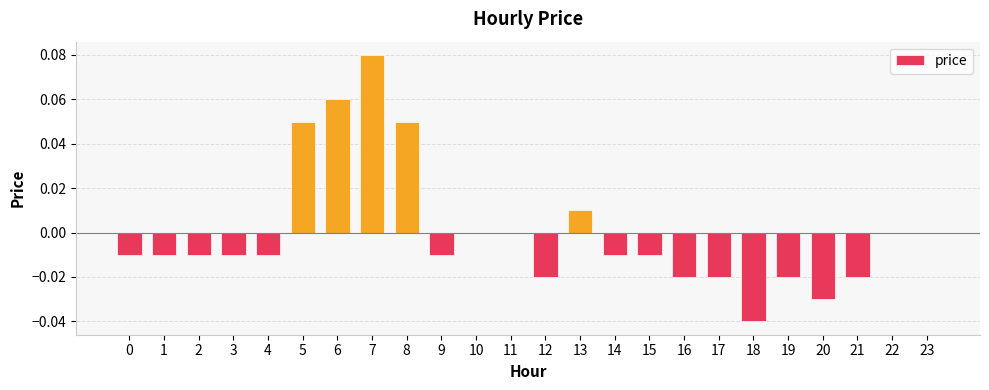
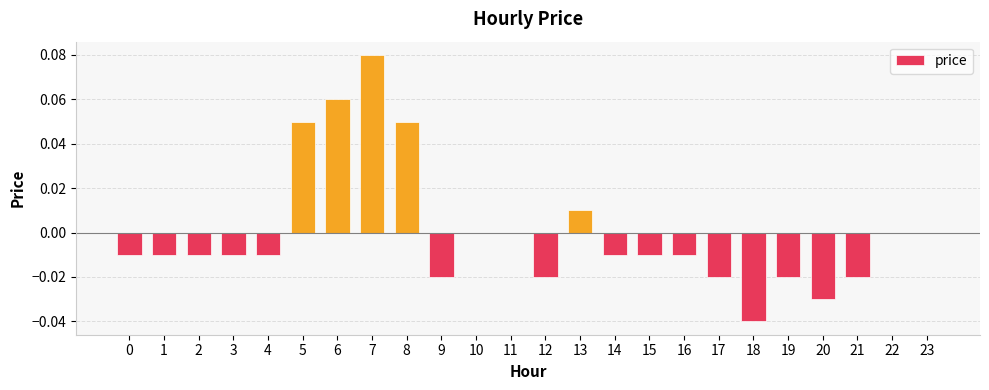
  {
    "0": -0.01,
    "1": -0.01,
    "2": -0.01,
    "3": -0.01,
    "4": -0.01,
    "5": 0.05,
    "6": 0.06,
    "7": 0.08,
    "8": 0.05,
-   "9": -0.01,
+   "9": -0.02,
    "10": 0.00,
    "11": 0.00,
    "12": -0.02,
    "13": 0.01,
    "14": -0.01,
    "15": -0.01,
-   "16": -0.02,
+   "16": -0.01,
    "17": -0.02,
    "18": -0.04,
    "19": -0.02,
    "20": -0.03,
    "21": -0.02,
    "22": 0.00,
    "23": 0.00
  }
